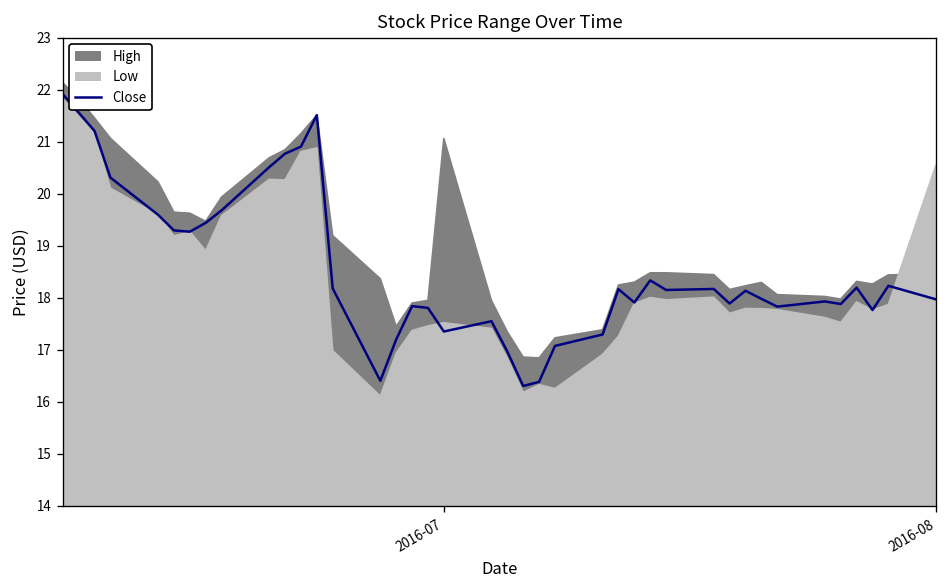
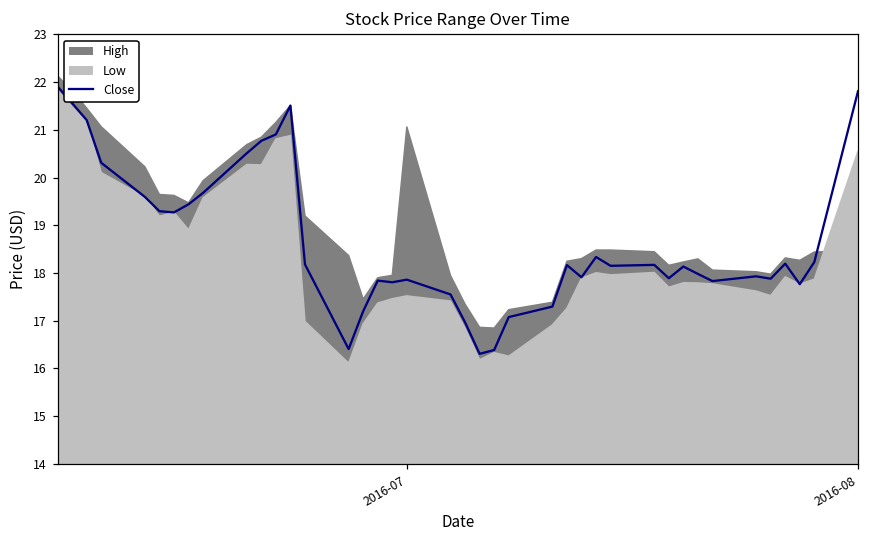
  {
    "Close": {
-     "2016-07": 17.4,
-     "2016-08": 18.0
+     "2016-07": 17.9,
+     "2016-08": 21.8
    },
    "High": {
      "2016-07": 21.1
    },
    "Low": {
      "2016-07": 17.5,
      "2016-08": 20.6
    }
  }
